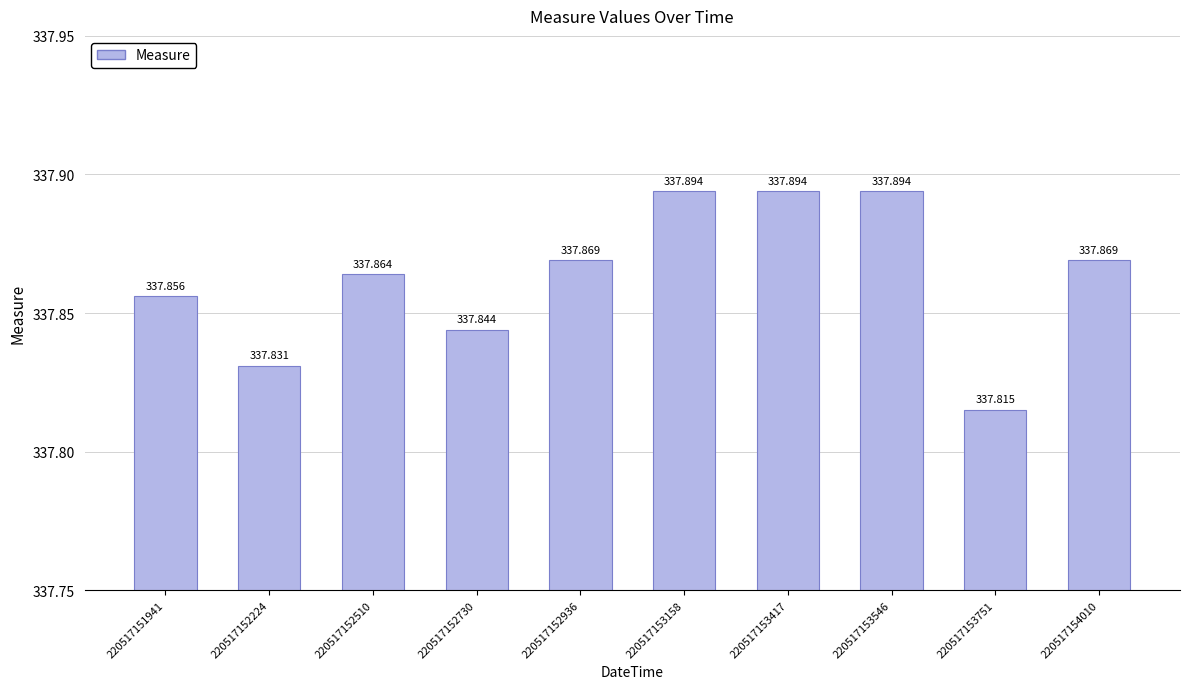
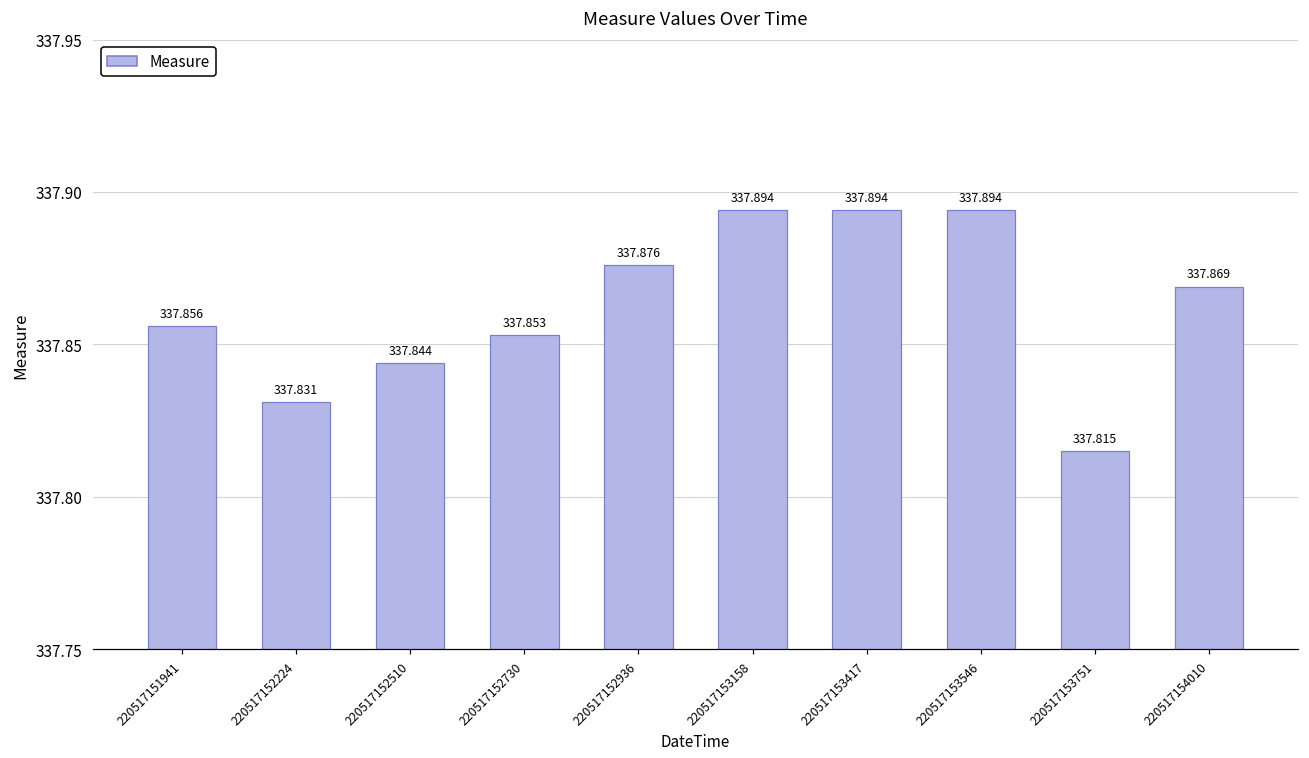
  {
    "220517151941": 337.856,
    "220517152224": 337.831,
-   "220517152510": 337.864,
-   "220517152730": 337.844,
-   "220517152936": 337.869,
+   "220517152510": 337.844,
+   "220517152730": 337.853,
+   "220517152936": 337.876,
    "220517153158": 337.894,
    "220517153417": 337.894,
    "220517153546": 337.894,
    "220517153751": 337.815,
    "220517154010": 337.869
  }
